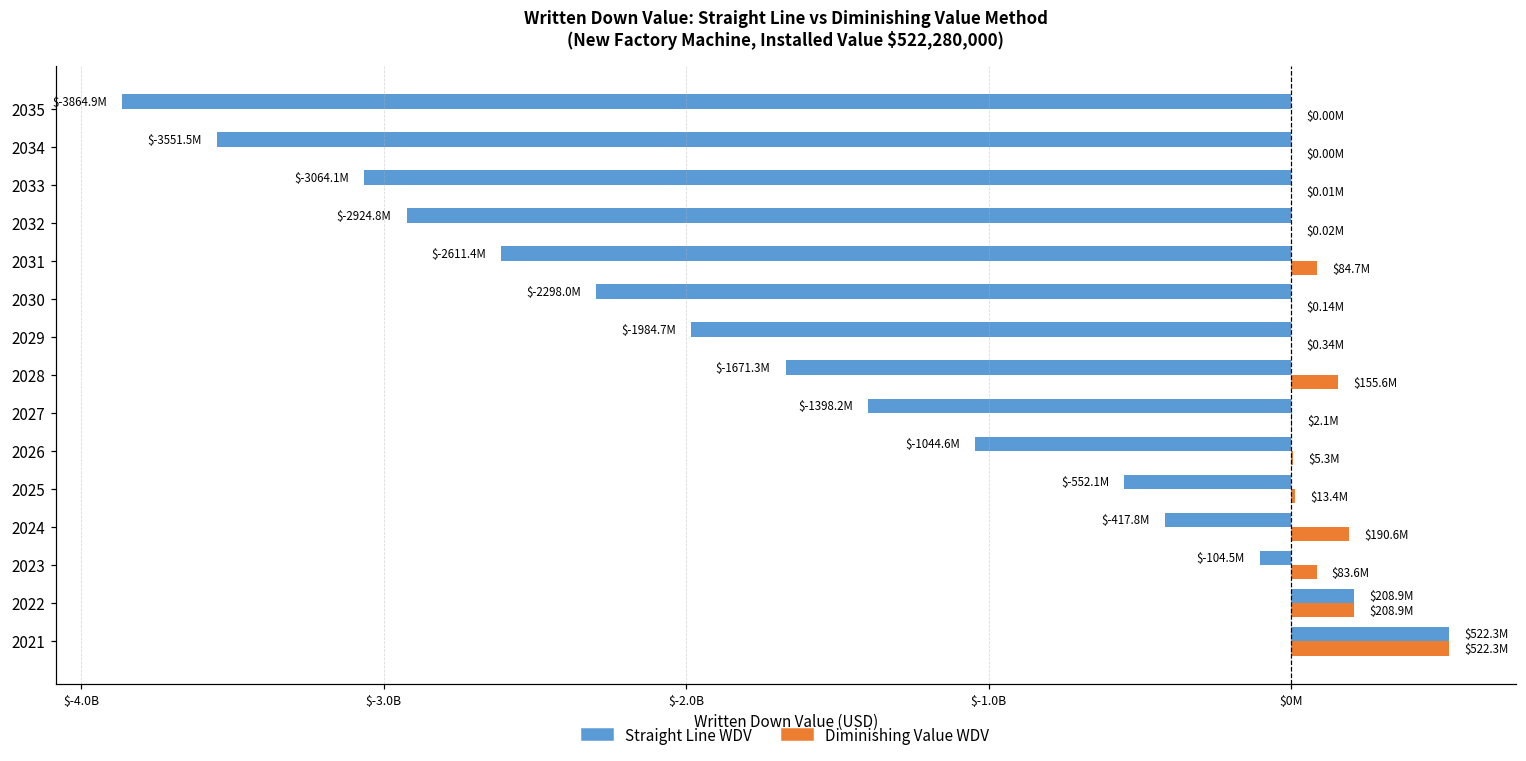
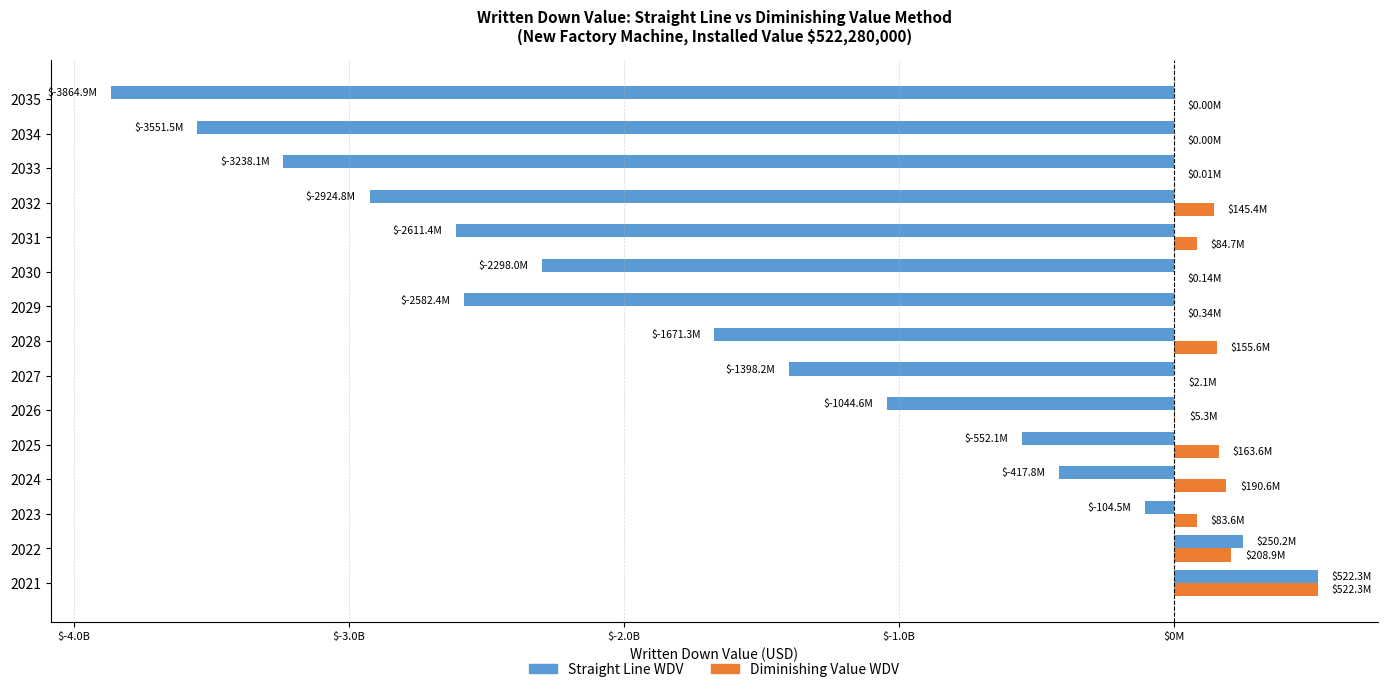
  {
    "Straight Line WDV": {
      "2035": "$-3864.9M",
      "2034": "$-3551.5M",
-     "2033": "$-3064.1M",
+     "2033": "$-3238.1M",
      "2032": "$-2924.8M",
      "2031": "$-2611.4M",
      "2030": "$-2298.0M",
-     "2029": "$-1984.7M",
+     "2029": "$-2582.4M",
      "2028": "$-1671.3M",
      "2027": "$-1398.2M",
      "2026": "$-1044.6M",
      "2025": "$-552.1M",
      "2024": "$-417.8M",
      "2023": "$-104.5M",
-     "2022": "$208.9M",
+     "2022": "$250.2M",
      "2021": "$522.3M"
    },
    "Diminishing Value WDV": {
      "2033": "$0.01M",
-     "2032": "$0.02M",
+     "2032": "$145.4M",
      "2031": "$84.7M",
      "2030": "$0.14M",
      "2029": "$0.34M",
      "2028": "$155.6M",
      "2027": "$2.1M",
      "2026": "$5.3M",
-     "2025": "$13.4M",
+     "2025": "$163.6M",
      "2024": "$190.6M",
      "2023": "$83.6M",
      "2022": "$208.9M",
      "2021": "$522.3M"
    }
  }
